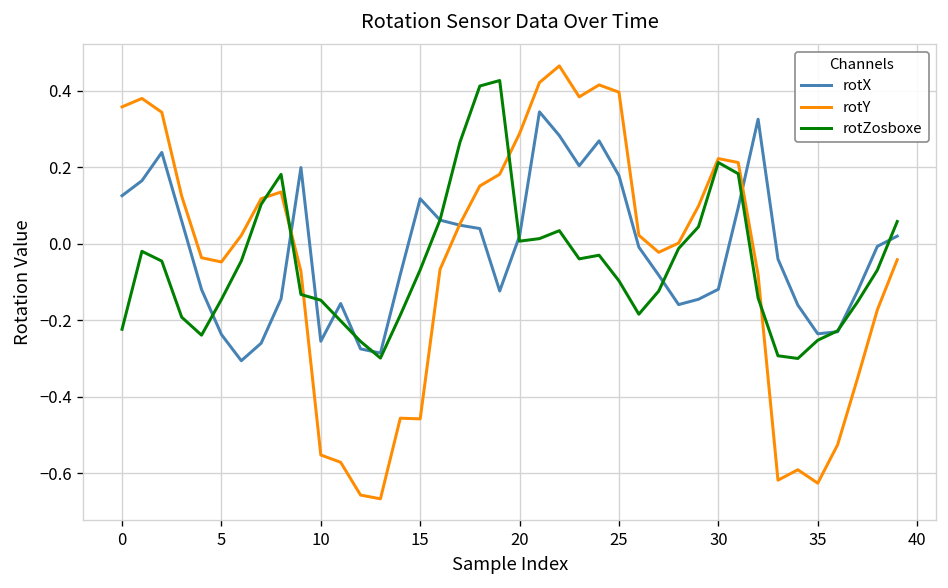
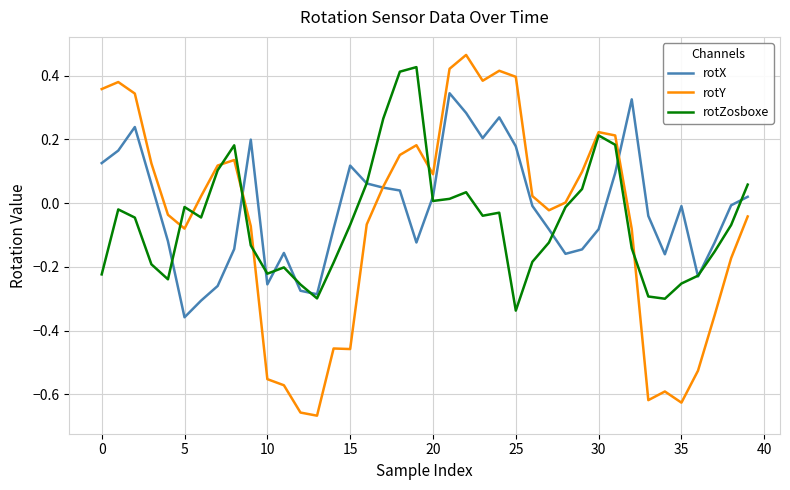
  {
    "rotX": {
      "0": 0.13,
-     "5": -0.24,
+     "5": -0.36,
      "10": -0.25,
      "15": 0.12,
      "20": 0.02,
      "25": 0.18,
-     "30": -0.12,
-     "35": -0.24
+     "30": -0.08,
+     "35": -0.01
    },
    "rotY": {
      "0": 0.36,
-     "5": -0.05,
+     "5": -0.08,
      "10": -0.55,
      "15": -0.46,
-     "20": 0.29,
+     "20": 0.09,
      "25": 0.40,
      "30": 0.22,
      "35": -0.63
    },
    "rotZosboxe": {
      "0": -0.22,
-     "5": -0.15,
-     "10": -0.15,
+     "5": -0.01,
+     "10": -0.22,
      "15": -0.07,
      "20": 0.01,
-     "25": -0.10,
+     "25": -0.34,
      "30": 0.21,
      "35": -0.25
    }
  }
